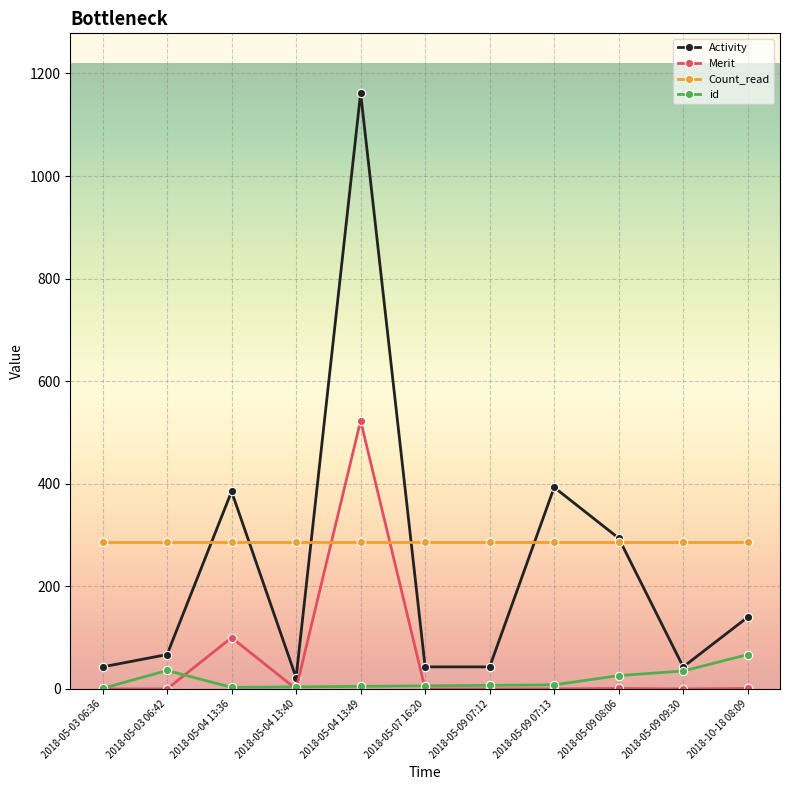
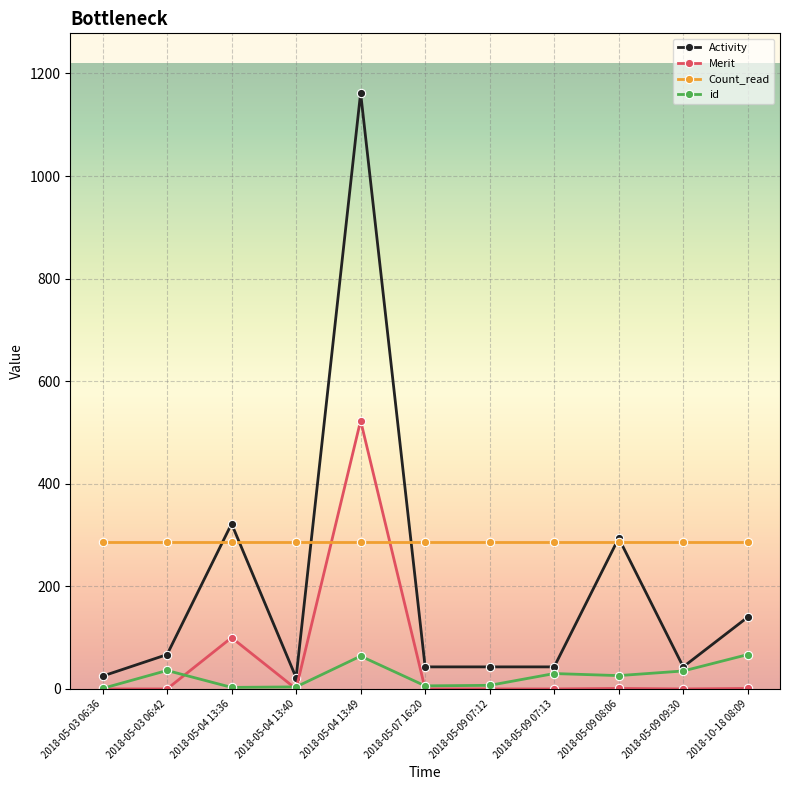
  {
    "Activity": {
-     "2018-05-03 06:36": 40,
+     "2018-05-03 06:36": 30,
      "2018-05-03 06:42": 70,
-     "2018-05-04 13:36": 390,
+     "2018-05-04 13:36": 320,
      "2018-05-04 13:40": 20,
      "2018-05-04 13:49": 1160,
      "2018-05-07 16:20": 40,
      "2018-05-09 07:12": 40,
-     "2018-05-09 07:13": 390,
+     "2018-05-09 07:13": 40,
      "2018-05-09 08:06": 290,
      "2018-05-09 09:30": 40,
      "2018-10-18 08:09": 140
    },
    "Merit": {
      "2018-05-03 06:42": 0,
      "2018-05-04 13:36": 100,
      "2018-05-04 13:49": 520,
      "2018-05-07 16:20": 0,
      "2018-05-09 07:12": 0,
      "2018-05-09 07:13": 0,
      "2018-05-09 08:06": 0,
      "2018-05-09 09:30": 0,
      "2018-10-18 08:09": 0
    },
    "Count_read": {
      "2018-05-03 06:36": 290,
      "2018-05-03 06:42": 290,
      "2018-05-04 13:36": 290,
      "2018-05-04 13:40": 290,
      "2018-05-04 13:49": 290,
      "2018-05-07 16:20": 290,
      "2018-05-09 07:12": 290,
      "2018-05-09 07:13": 290,
      "2018-05-09 08:06": 290,
      "2018-05-09 09:30": 290,
      "2018-10-18 08:09": 290
    },
    "id": {
      "2018-05-03 06:42": 40,
      "2018-05-04 13:36": 0,
-     "2018-05-04 13:49": 10,
+     "2018-05-04 13:49": 60,
      "2018-05-07 16:20": 10,
      "2018-05-09 07:12": 10,
-     "2018-05-09 07:13": 10,
+     "2018-05-09 07:13": 30,
      "2018-05-09 08:06": 30,
      "2018-05-09 09:30": 40,
      "2018-10-18 08:09": 70
    }
  }
